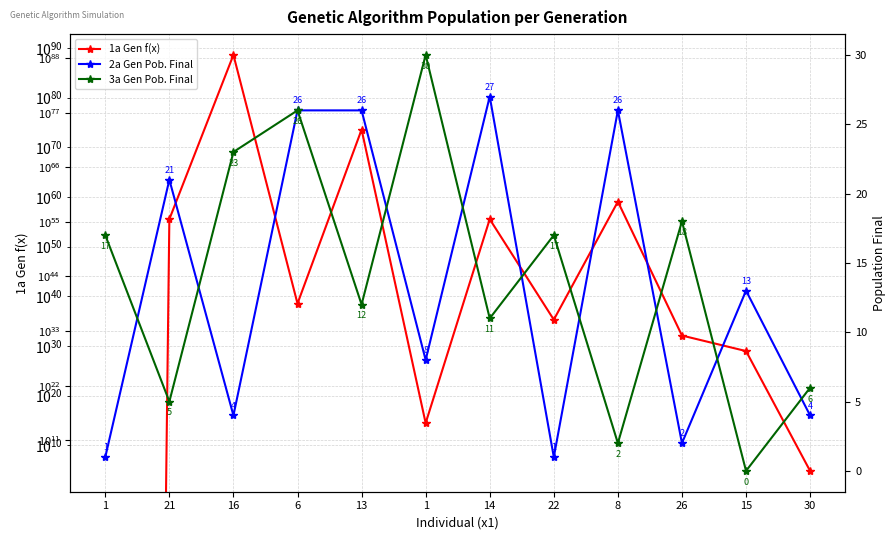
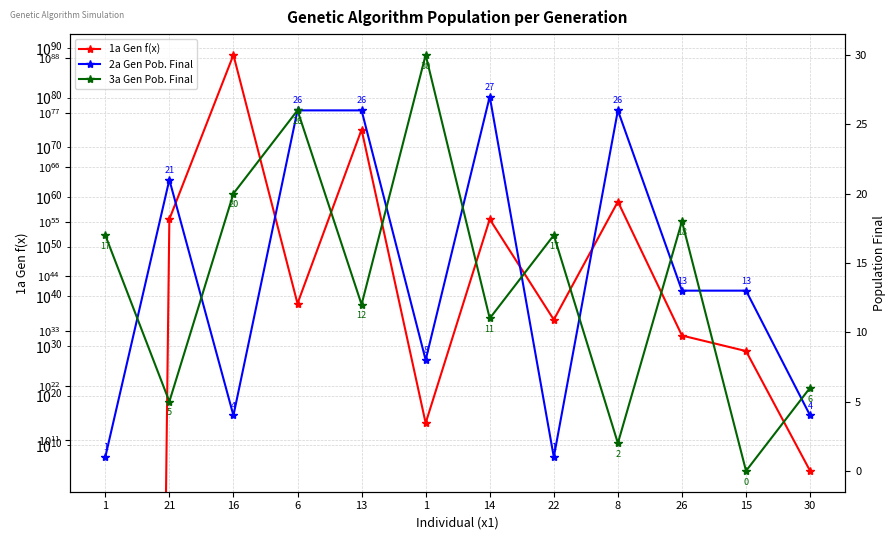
  {
    "2a Gen Pob. Final": {
      "21": 21,
      "16": 4,
      "13": 26,
      "14": 27,
      "8": 26,
-     "26": 2,
+     "26": 13,
      "15": 13
    },
    "3a Gen Pob. Final": {
      "21": 5,
-     "16": 23,
+     "16": 20,
      "13": 12,
      "14": 11,
      "22": 17,
      "8": 2,
      "26": 18,
      "15": 0
    }
  }
